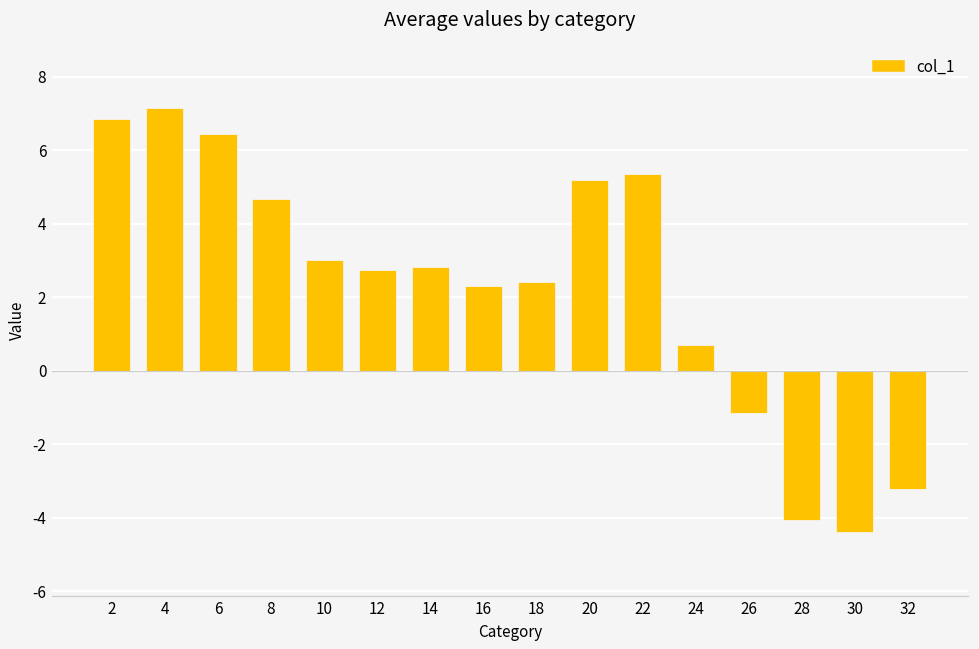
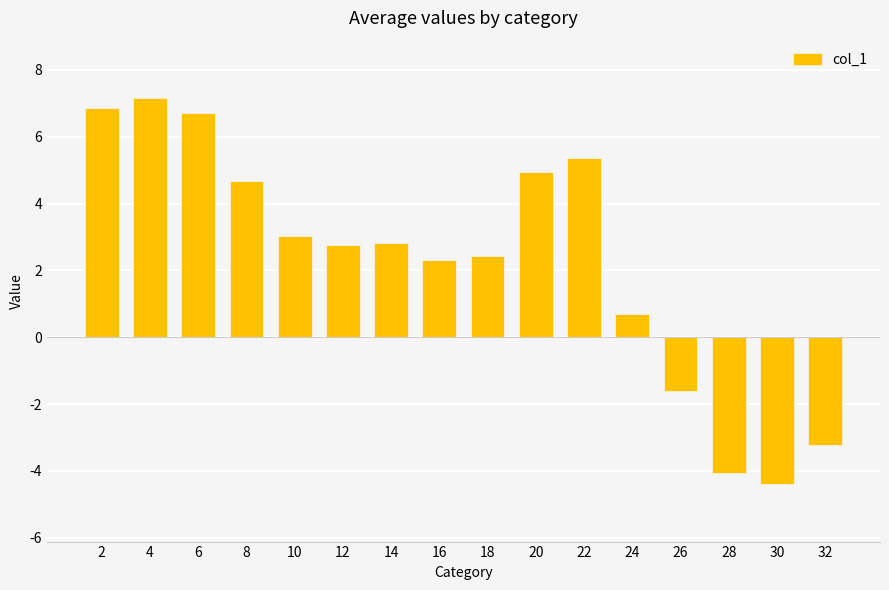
  {
    "2": 6.8,
    "4": 7.1,
-   "6": 6.5,
+   "6": 6.7,
    "8": 4.7,
    "10": 3.0,
    "12": 2.8,
    "14": 2.8,
    "16": 2.3,
    "18": 2.4,
-   "20": 5.2,
+   "20": 5.0,
    "22": 5.4,
    "24": 0.7,
-   "26": -1.1,
+   "26": -1.6,
    "28": -4.1,
    "30": -4.4,
    "32": -3.2
  }
